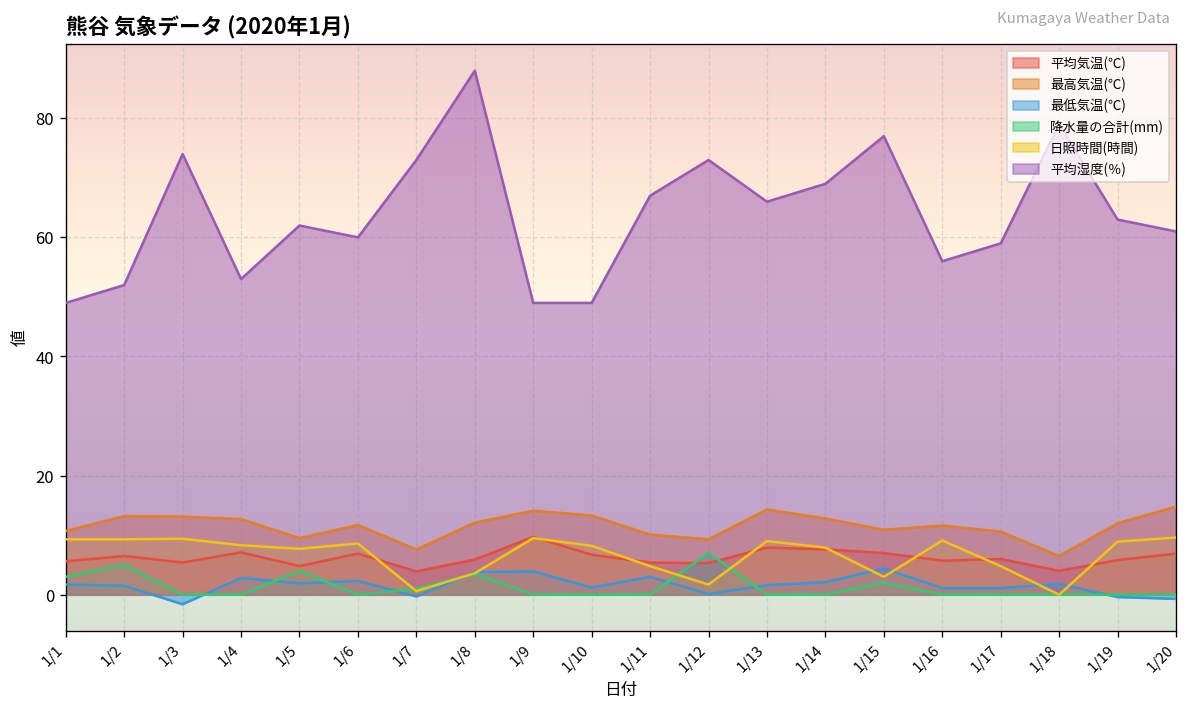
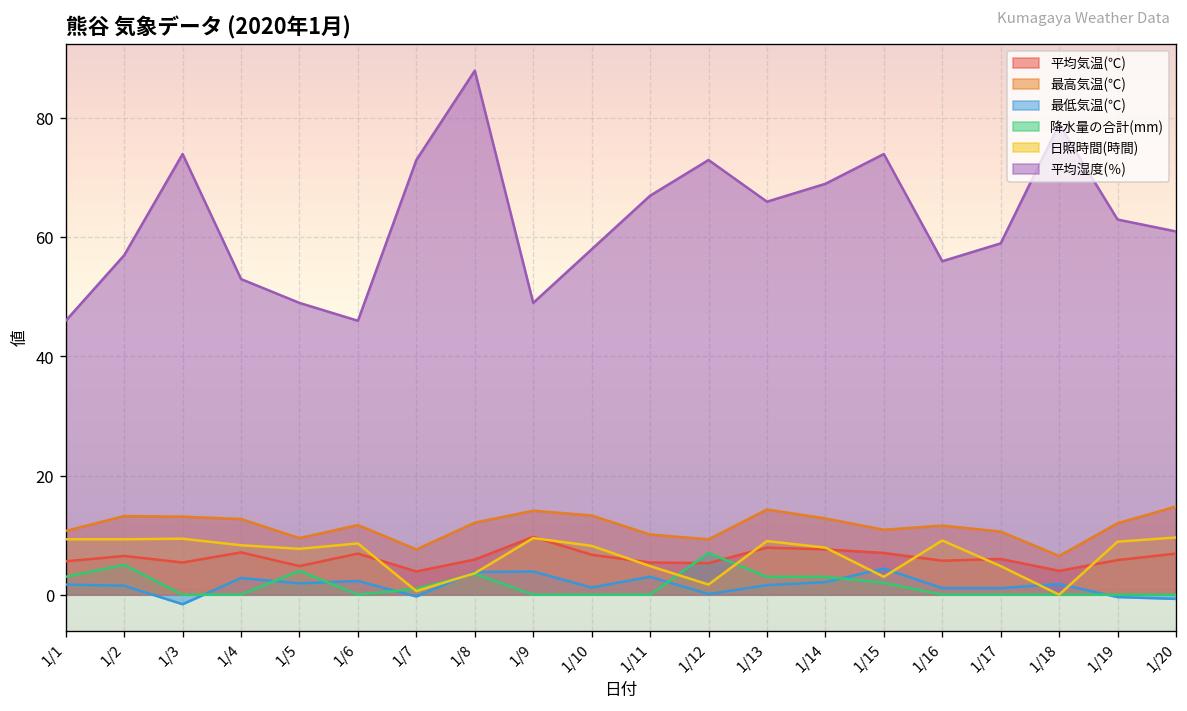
  {
    "降水量の合計(mm)": {
      "1/1": 3,
      "1/2": 5,
      "1/4": 0,
      "1/5": 4,
      "1/6": 0,
      "1/9": 0,
      "1/10": 0,
      "1/11": 0,
      "1/12": 7,
-     "1/13": 0,
-     "1/14": 0,
+     "1/13": 3,
+     "1/14": 3,
      "1/15": 2,
      "1/16": 0,
      "1/17": 0
    },
    "平均湿度(％)": {
-     "1/1": 49,
-     "1/2": 52,
+     "1/1": 46,
+     "1/2": 57,
      "1/3": 74,
      "1/4": 53,
-     "1/5": 62,
-     "1/6": 60,
+     "1/5": 49,
+     "1/6": 46,
      "1/7": 73,
      "1/8": 88,
      "1/9": 49,
-     "1/10": 49,
+     "1/10": 58,
      "1/11": 67,
      "1/12": 73,
      "1/13": 66,
      "1/14": 69,
-     "1/15": 77,
+     "1/15": 74,
      "1/16": 56,
      "1/17": 59,
      "1/19": 63,
      "1/20": 61
    }
  }
